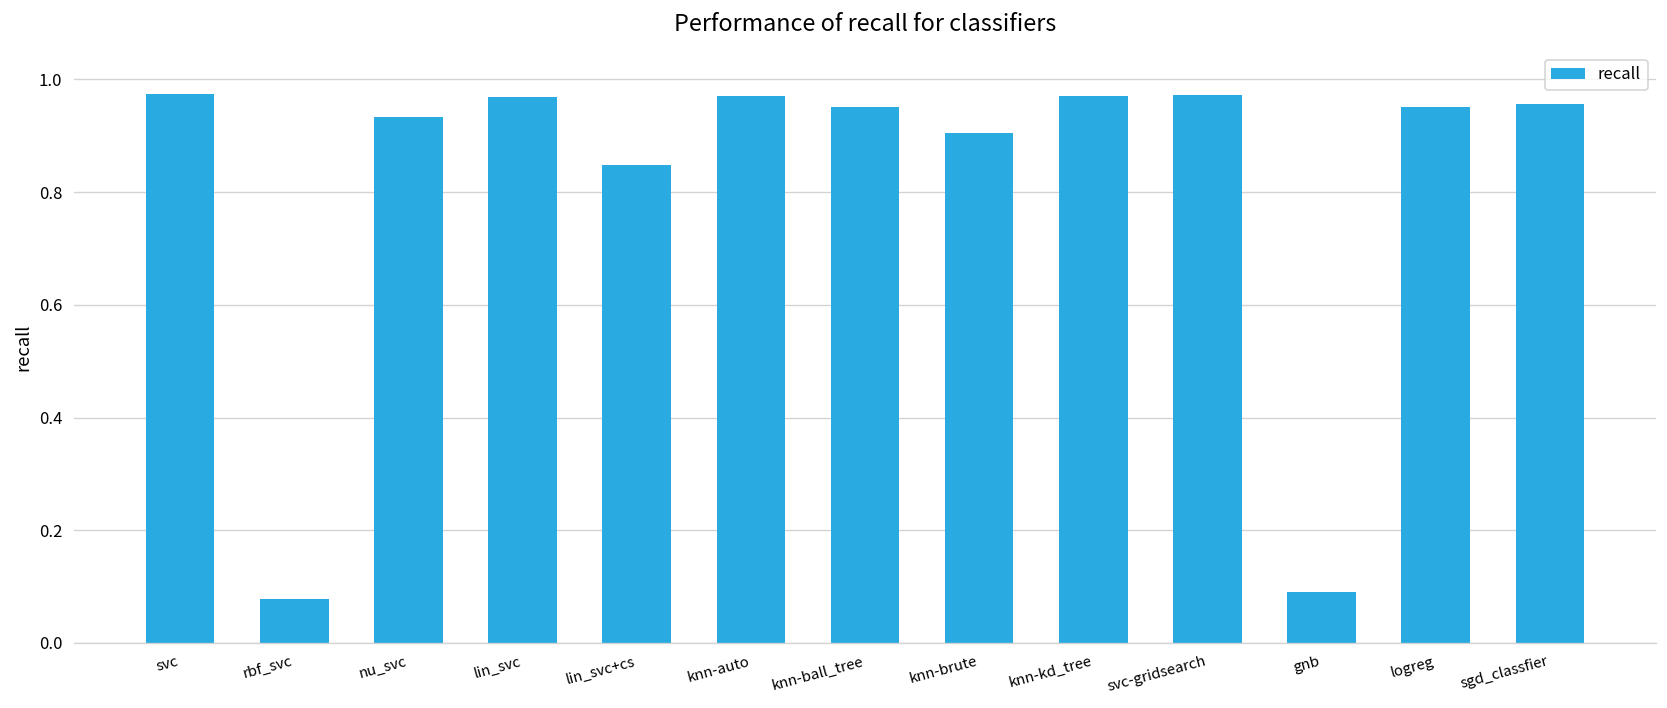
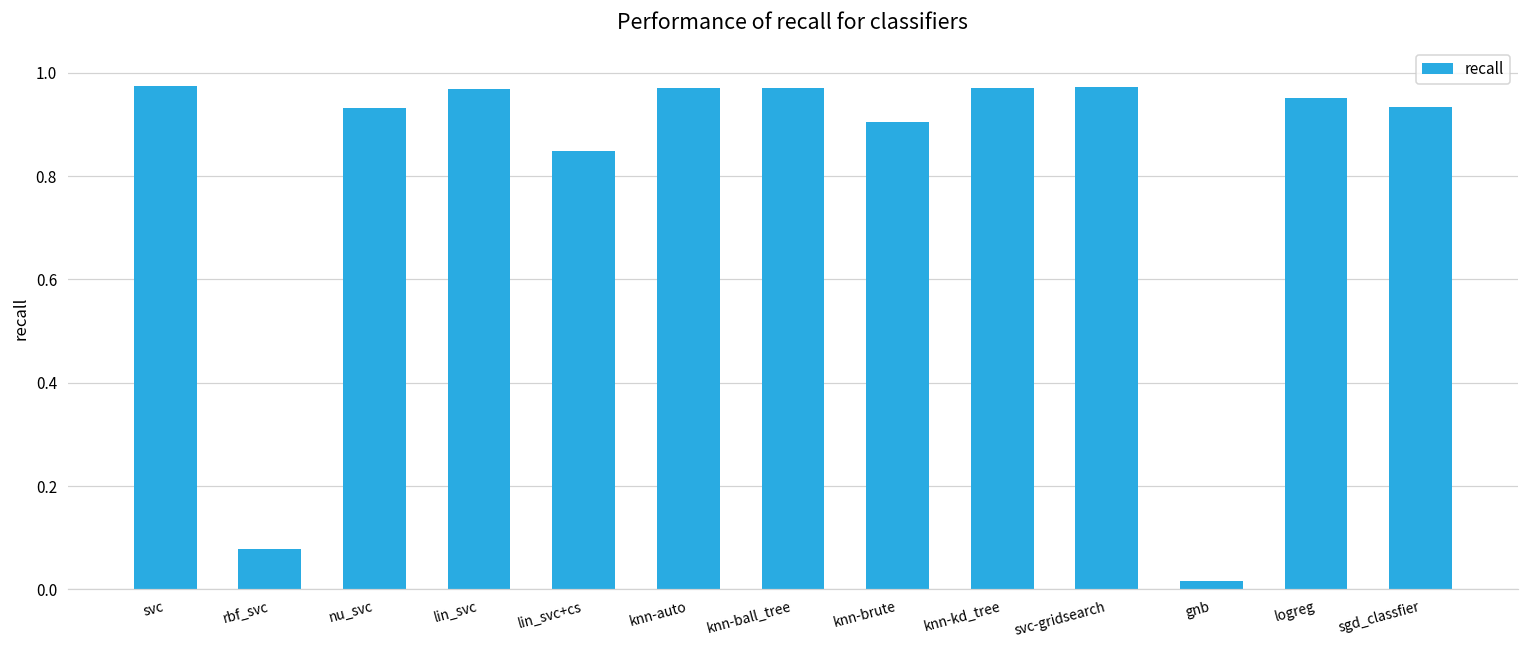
  {
    "svc": 0.97,
    "rbf_svc": 0.08,
    "nu_svc": 0.93,
    "lin_svc": 0.97,
    "lin_svc+cs": 0.85,
    "knn-auto": 0.97,
-   "knn-ball_tree": 0.95,
+   "knn-ball_tree": 0.97,
    "knn-brute": 0.90,
    "knn-kd_tree": 0.97,
    "svc-gridsearch": 0.97,
-   "gnb": 0.09,
+   "gnb": 0.02,
    "logreg": 0.95,
-   "sgd_classfier": 0.96
+   "sgd_classfier": 0.93
  }
